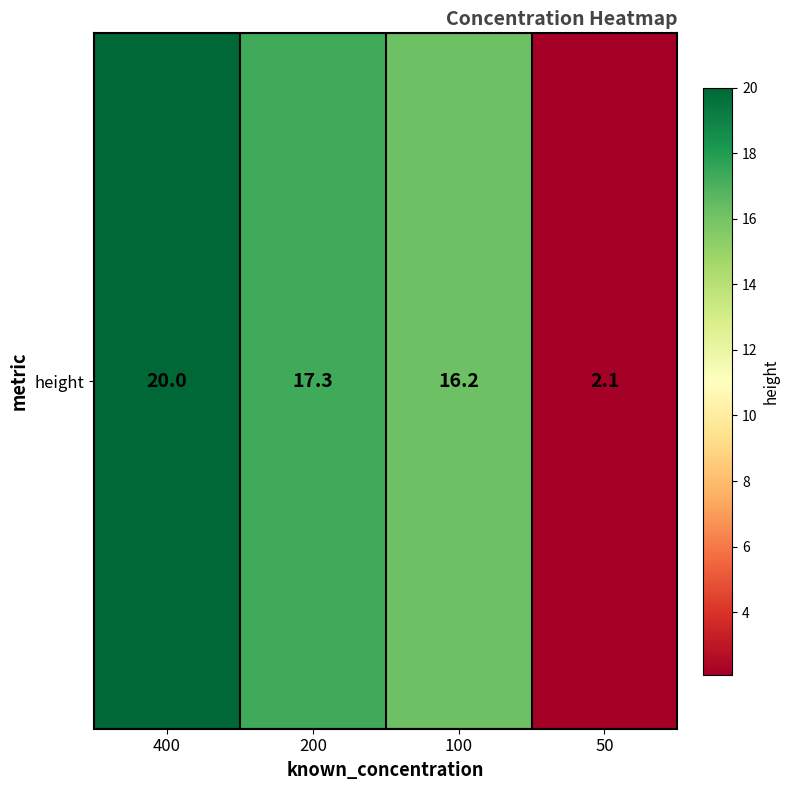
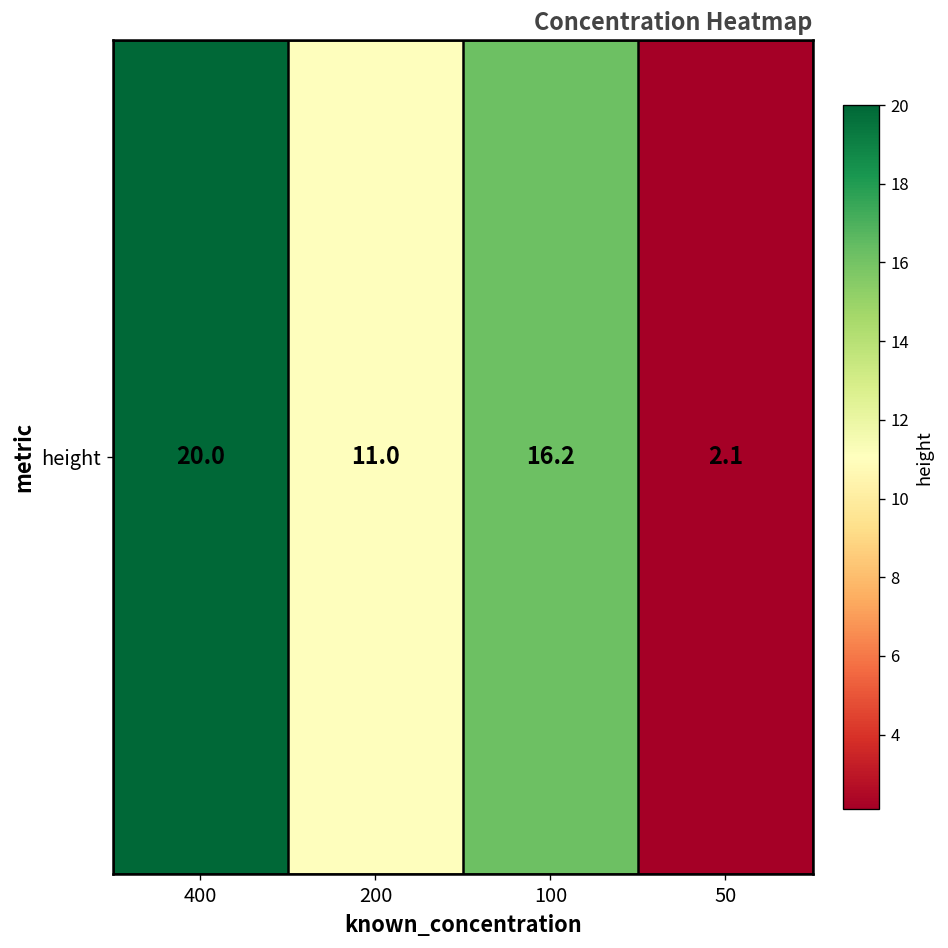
  {
    "height": {
      "400": 20.0,
-     "200": 17.3,
+     "200": 11.0,
      "100": 16.2,
      "50": 2.1
    }
  }
